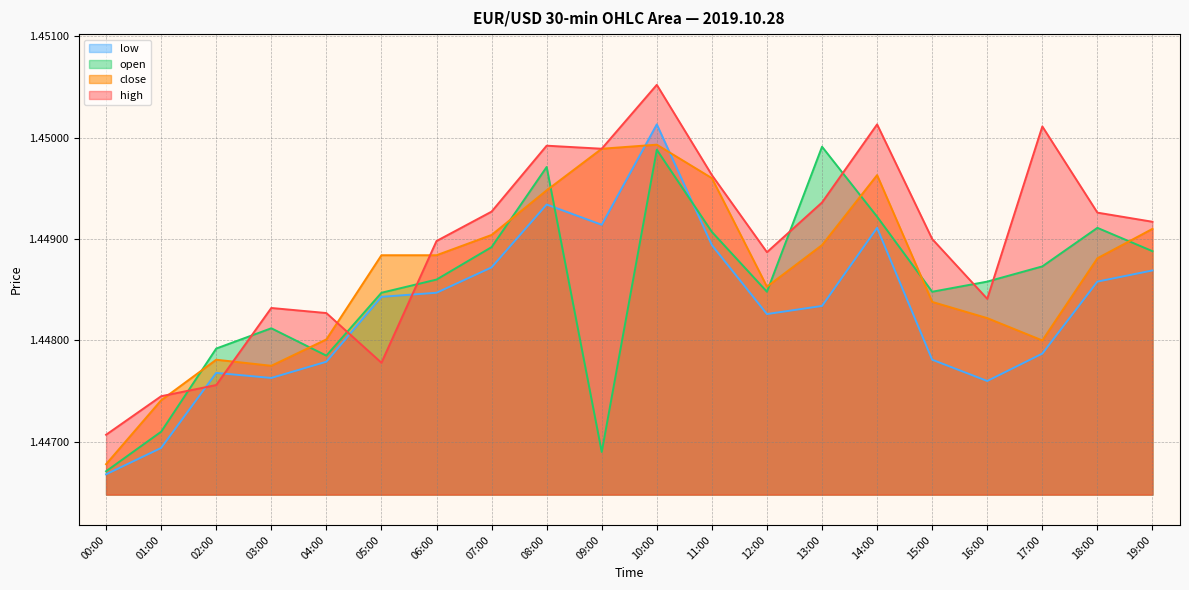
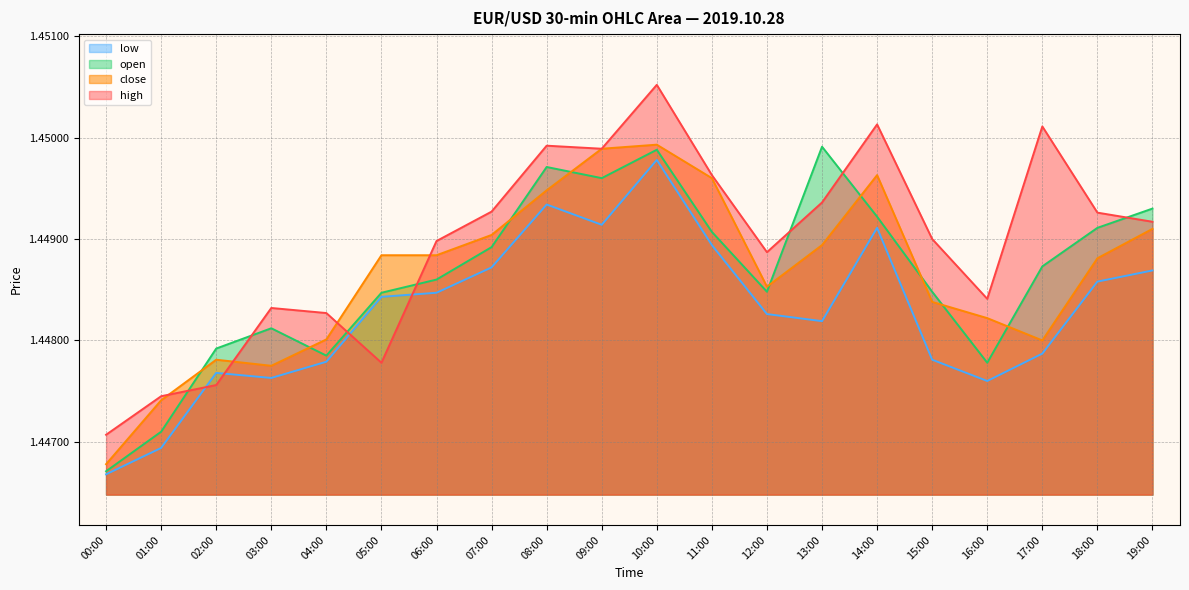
  {
    "low": {
      "00:00": 1.44668,
      "01:00": 1.44694,
      "02:00": 1.44768,
      "03:00": 1.44763,
      "04:00": 1.44779,
      "05:00": 1.44843,
      "06:00": 1.44847,
      "07:00": 1.44872,
      "08:00": 1.44934,
      "09:00": 1.44914,
-     "10:00": 1.45013,
+     "10:00": 1.44978,
      "11:00": 1.44894,
      "12:00": 1.44826,
-     "13:00": 1.44834,
+     "13:00": 1.44819,
      "14:00": 1.44911,
      "15:00": 1.44781,
      "16:00": 1.44760,
      "17:00": 1.44787,
      "18:00": 1.44858,
      "19:00": 1.44869
    },
    "open": {
      "00:00": 1.44671,
      "01:00": 1.44710,
      "02:00": 1.44792,
      "03:00": 1.44812,
      "04:00": 1.44785,
      "05:00": 1.44847,
      "06:00": 1.44860,
      "07:00": 1.44892,
      "08:00": 1.44971,
-     "09:00": 1.4469,
+     "09:00": 1.4496,
      "10:00": 1.44988,
      "11:00": 1.44907,
      "12:00": 1.44848,
      "13:00": 1.44991,
      "14:00": 1.44922,
      "15:00": 1.44848,
-     "16:00": 1.44858,
+     "16:00": 1.44778,
      "17:00": 1.44873,
      "18:00": 1.44911,
-     "19:00": 1.44888
+     "19:00": 1.44930
    },
    "close": {
      "00:00": 1.44678,
      "01:00": 1.44741,
      "02:00": 1.44781,
      "03:00": 1.44775,
      "04:00": 1.44801,
      "05:00": 1.44884,
      "06:00": 1.44884,
      "07:00": 1.44904,
      "08:00": 1.44948,
      "10:00": 1.44993,
      "11:00": 1.44960,
      "12:00": 1.44853,
      "13:00": 1.44894,
      "14:00": 1.44963,
      "15:00": 1.44838,
      "16:00": 1.44822,
      "17:00": 1.44800,
      "18:00": 1.44881,
      "19:00": 1.44910
    },
    "high": {
      "00:00": 1.44707,
      "01:00": 1.44745,
      "02:00": 1.44756,
      "03:00": 1.44832,
      "04:00": 1.44827,
      "05:00": 1.44778,
      "06:00": 1.44898,
      "07:00": 1.44927,
      "08:00": 1.44992,
      "10:00": 1.45052,
      "11:00": 1.44963,
      "12:00": 1.44887,
      "13:00": 1.44936,
      "14:00": 1.45013,
      "15:00": 1.44900,
      "16:00": 1.44841,
      "17:00": 1.45011,
      "18:00": 1.44926,
      "19:00": 1.44917
    }
  }
